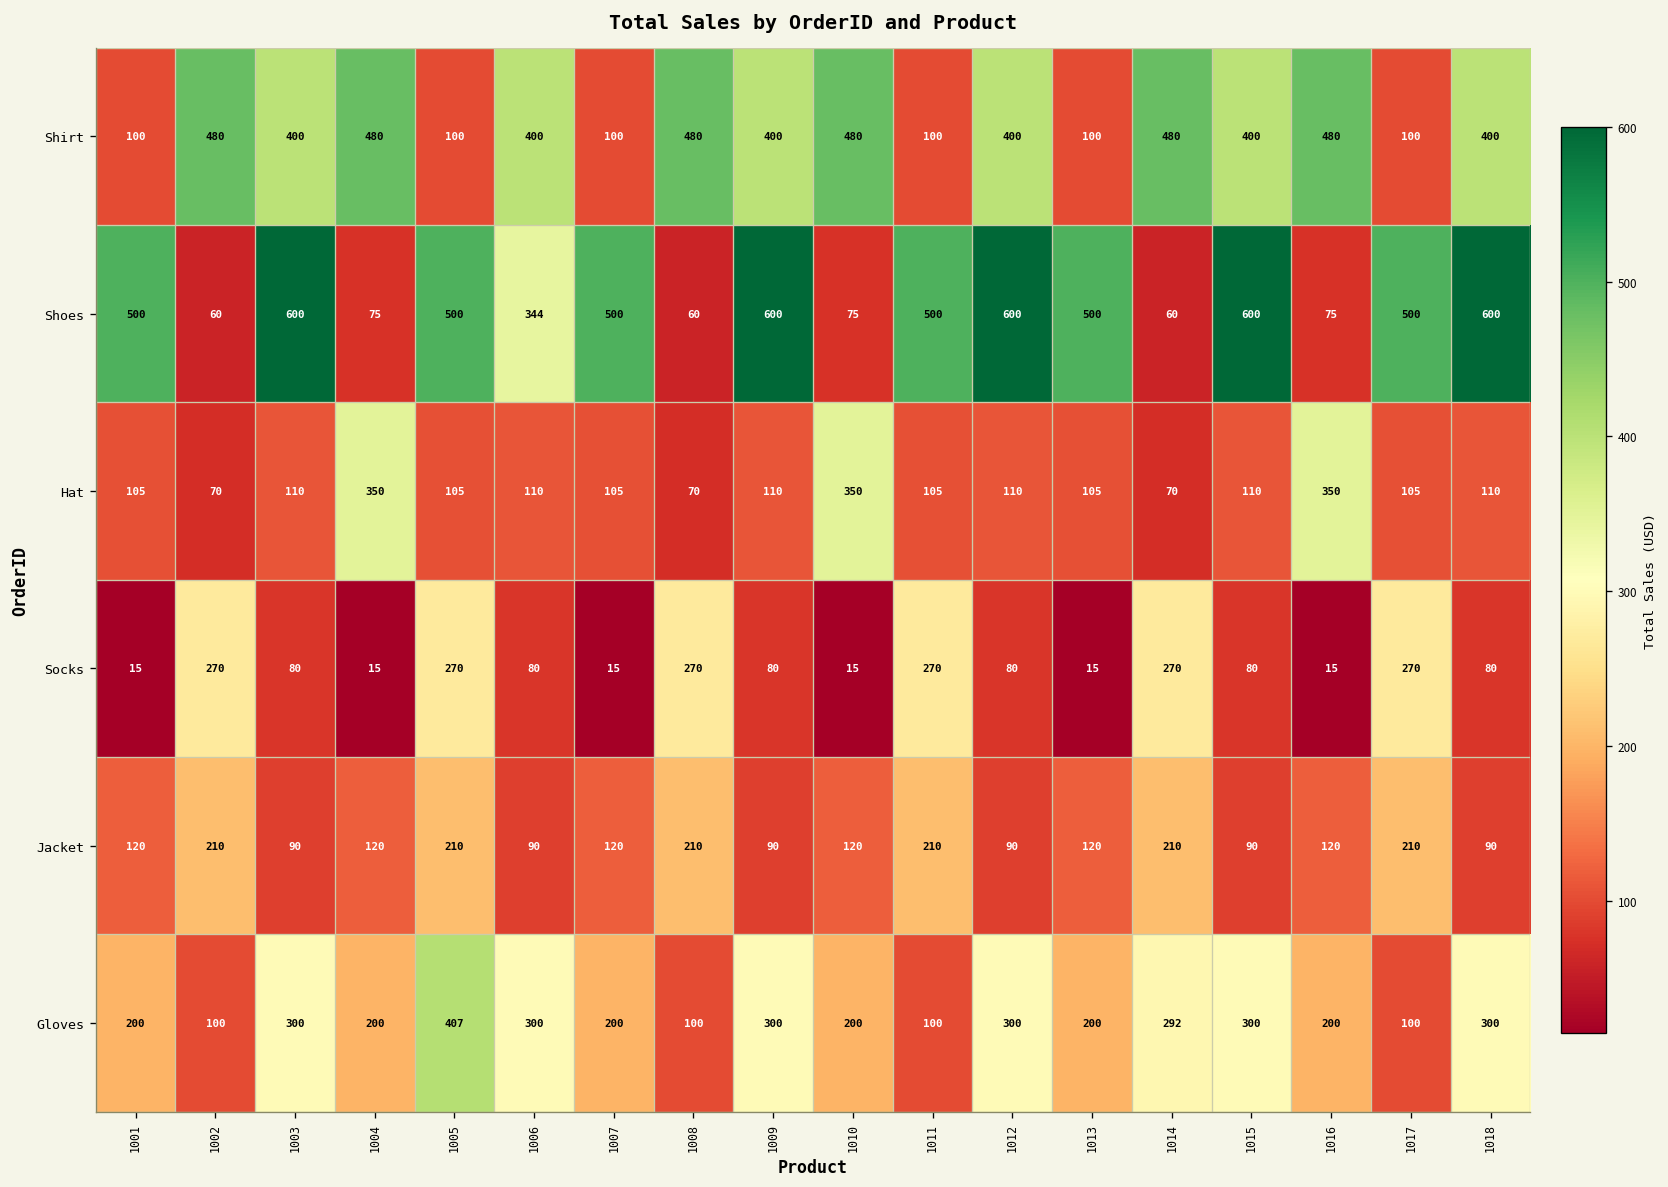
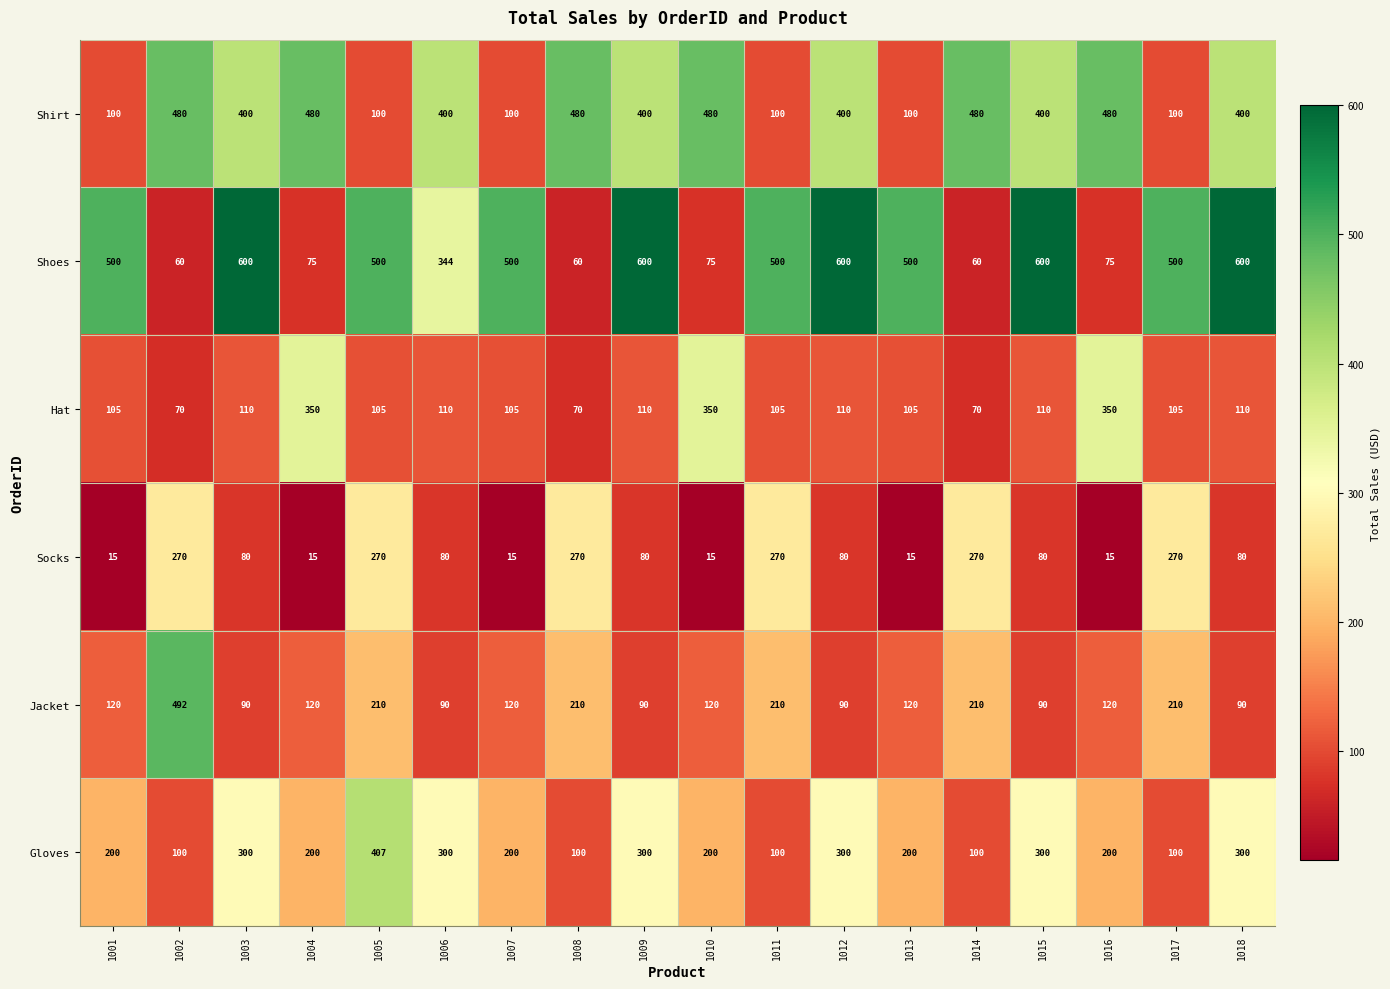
  {
    "Shirt": {
      "1001": 100,
      "1002": 480,
      "1003": 400,
      "1004": 480,
      "1005": 100,
      "1006": 400,
      "1007": 100,
      "1008": 480,
      "1009": 400,
      "1010": 480,
      "1011": 100,
      "1012": 400,
      "1013": 100,
      "1014": 480,
      "1015": 400,
      "1016": 480,
      "1017": 100,
      "1018": 400
    },
    "Shoes": {
      "1001": 500,
      "1002": 60,
      "1003": 600,
      "1004": 75,
      "1005": 500,
      "1006": 344,
      "1007": 500,
      "1008": 60,
      "1009": 600,
      "1010": 75,
      "1011": 500,
      "1012": 600,
      "1013": 500,
      "1014": 60,
      "1015": 600,
      "1016": 75,
      "1017": 500,
      "1018": 600
    },
    "Hat": {
      "1001": 105,
      "1002": 70,
      "1003": 110,
      "1004": 350,
      "1005": 105,
      "1006": 110,
      "1007": 105,
      "1008": 70,
      "1009": 110,
      "1010": 350,
      "1011": 105,
      "1012": 110,
      "1013": 105,
      "1014": 70,
      "1015": 110,
      "1016": 350,
      "1017": 105,
      "1018": 110
    },
    "Socks": {
      "1001": 15,
      "1002": 270,
      "1003": 80,
      "1004": 15,
      "1005": 270,
      "1006": 80,
      "1007": 15,
      "1008": 270,
      "1009": 80,
      "1010": 15,
      "1011": 270,
      "1012": 80,
      "1013": 15,
      "1014": 270,
      "1015": 80,
      "1016": 15,
      "1017": 270,
      "1018": 80
    },
    "Jacket": {
      "1001": 120,
-     "1002": 210,
+     "1002": 492,
      "1003": 90,
      "1004": 120,
      "1005": 210,
      "1006": 90,
      "1007": 120,
      "1008": 210,
      "1009": 90,
      "1010": 120,
      "1011": 210,
      "1012": 90,
      "1013": 120,
      "1014": 210,
      "1015": 90,
      "1016": 120,
      "1017": 210,
      "1018": 90
    },
    "Gloves": {
      "1001": 200,
      "1002": 100,
      "1003": 300,
      "1004": 200,
      "1005": 407,
      "1006": 300,
      "1007": 200,
      "1008": 100,
      "1009": 300,
      "1010": 200,
      "1011": 100,
      "1012": 300,
      "1013": 200,
-     "1014": 292,
+     "1014": 100,
      "1015": 300,
      "1016": 200,
      "1017": 100,
      "1018": 300
    }
  }
